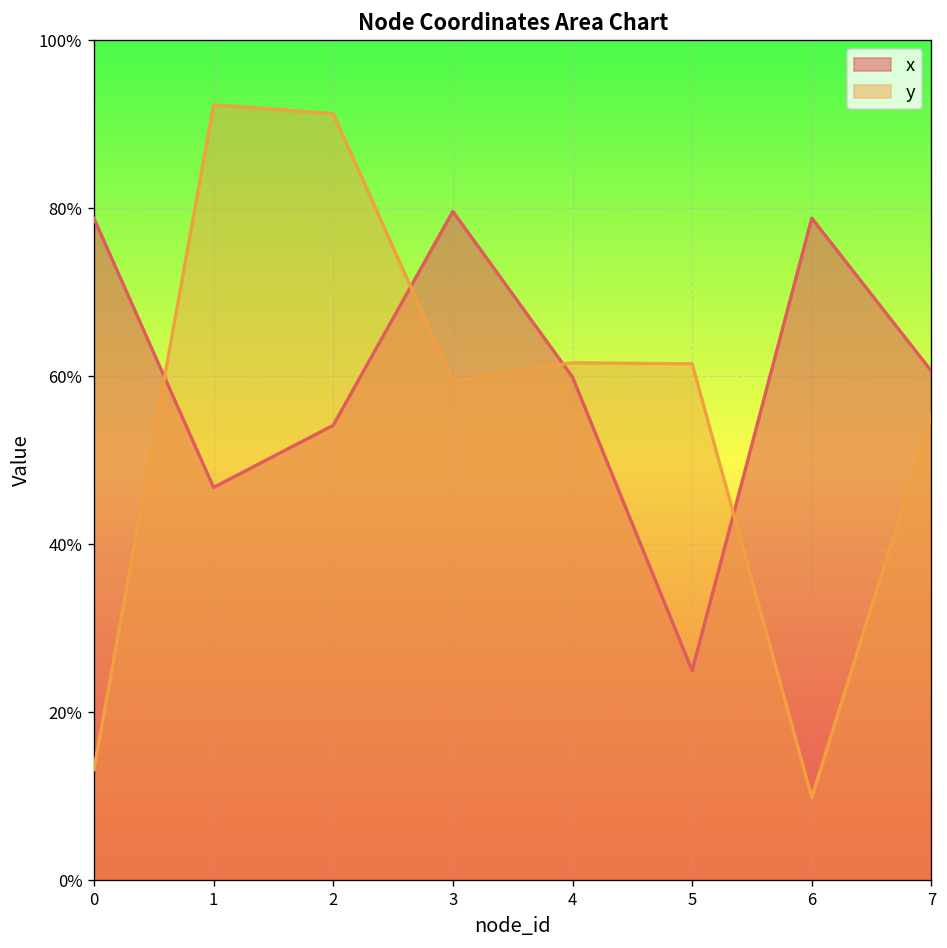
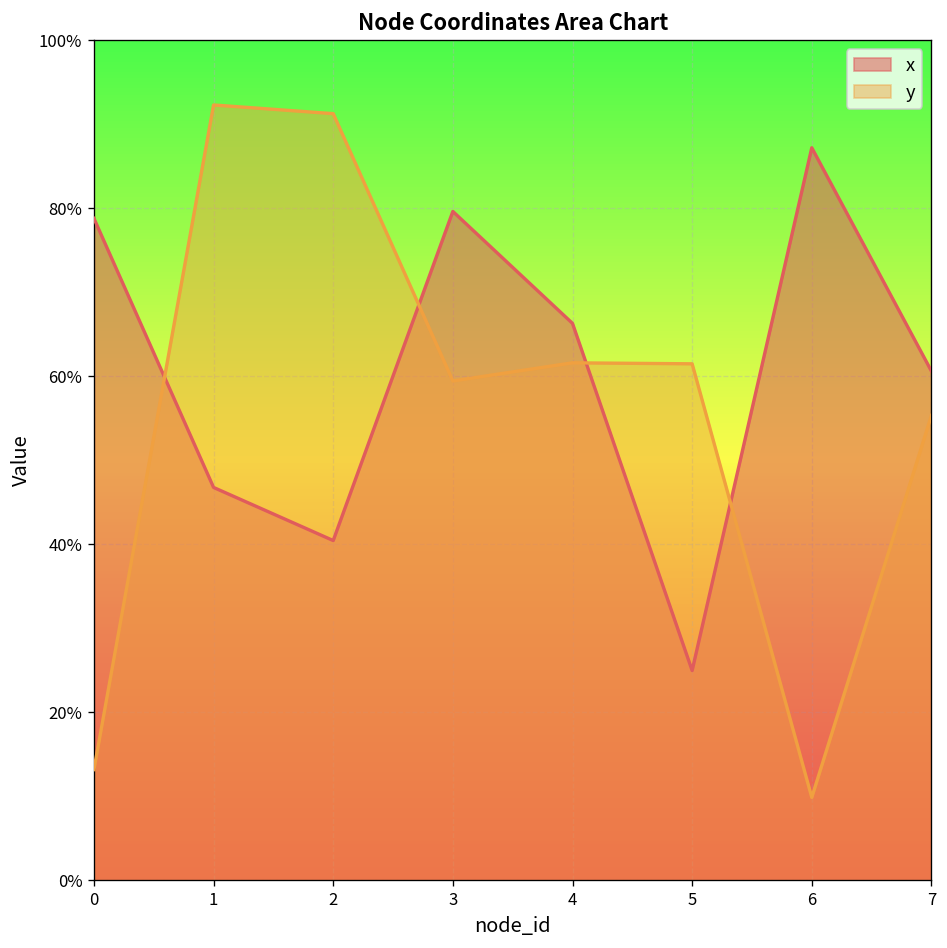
  {
    "x": {
      "0": "79%",
      "1": "47%",
-     "2": "54%",
+     "2": "40%",
      "3": "80%",
-     "4": "60%",
+     "4": "66%",
      "5": "25%",
-     "6": "79%",
+     "6": "87%",
      "7": "61%"
    },
    "y": {
      "0": "13%",
      "1": "92%",
      "2": "91%",
      "3": "59%",
      "4": "62%",
      "5": "61%",
      "6": "10%",
      "7": "55%"
    }
  }
